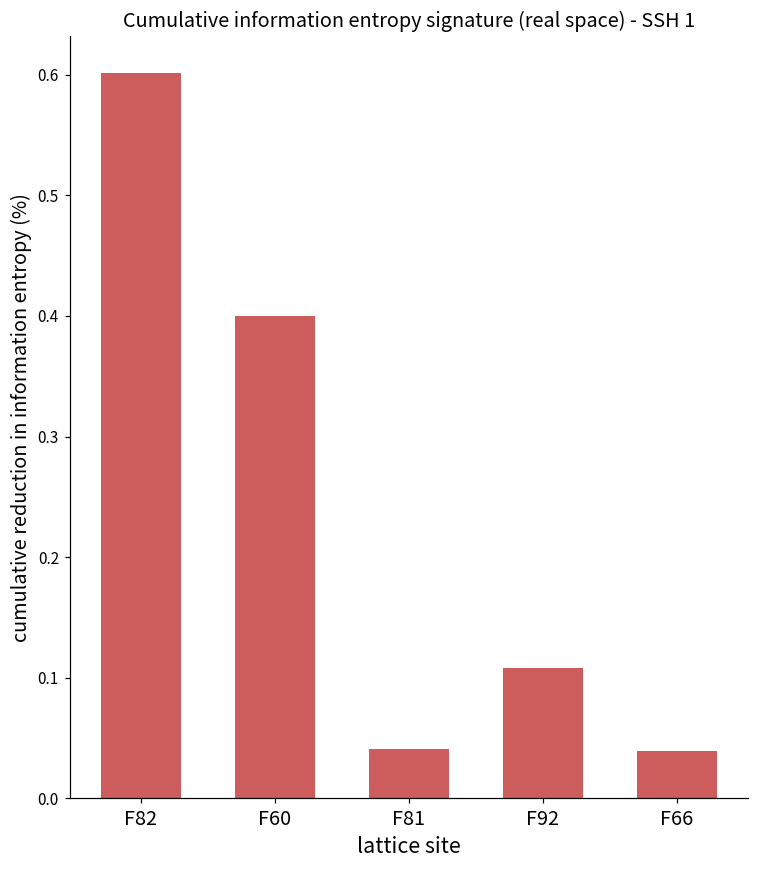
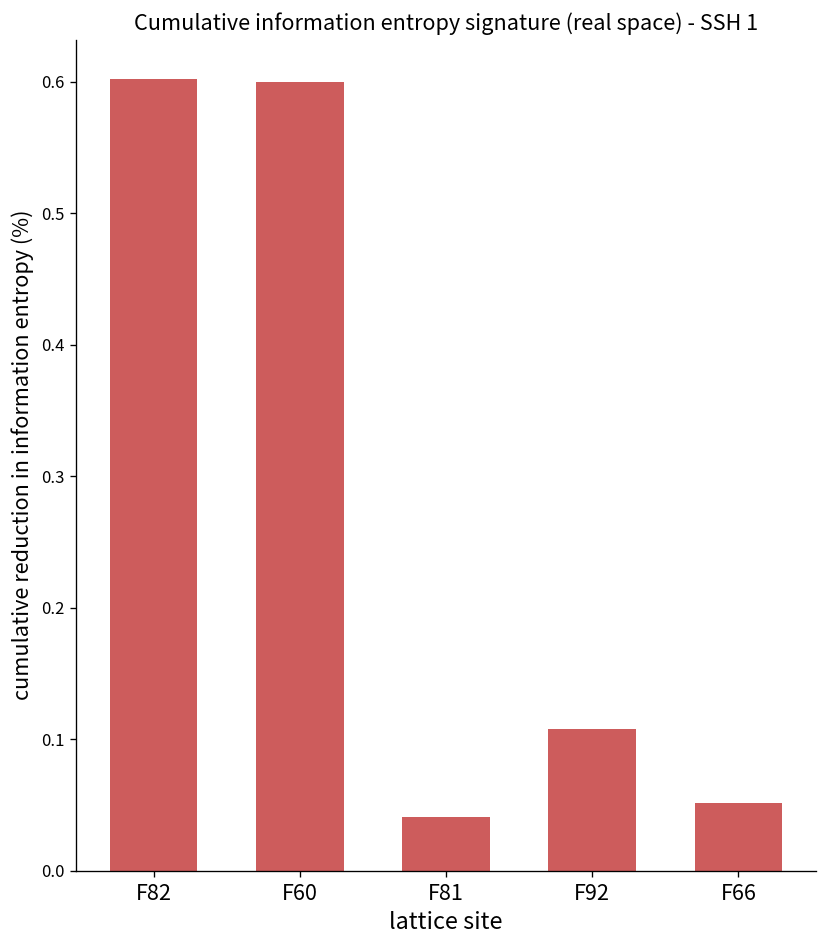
  {
    "F82": 0.602,
-   "F60": 0.4,
+   "F60": 0.6,
    "F81": 0.041,
    "F92": 0.108,
-   "F66": 0.039
+   "F66": 0.052
  }
